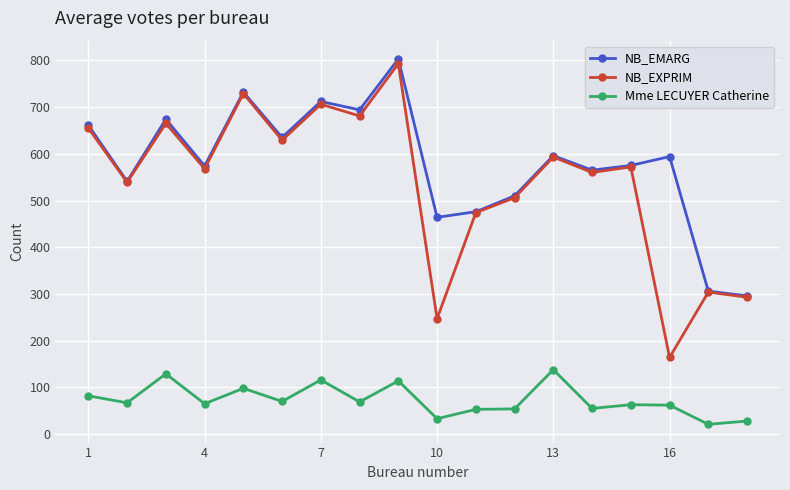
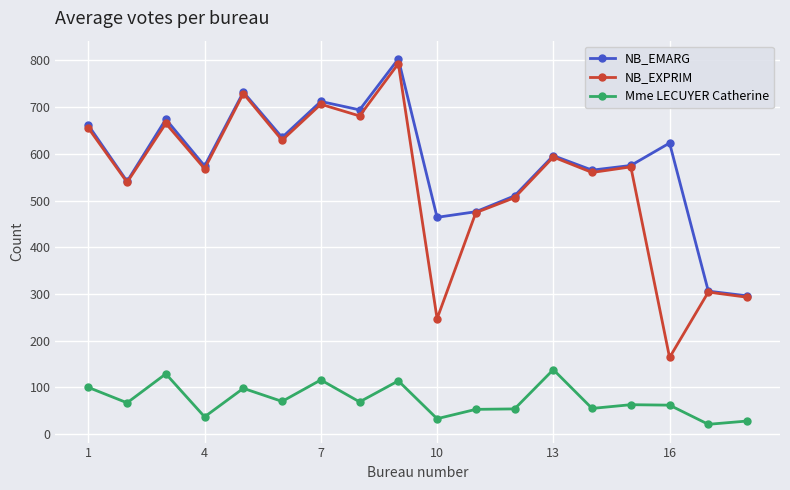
  {
    "NB_EMARG": {
      "1": 660,
      "4": 570,
      "7": 710,
      "10": 460,
-     "16": 590
+     "16": 620
    },
    "NB_EXPRIM": {
      "1": 660,
      "4": 570,
      "7": 710,
      "10": 250,
      "16": 160
    },
    "Mme LECUYER Catherine": {
-     "1": 80,
-     "4": 70,
+     "1": 100,
+     "4": 40,
      "7": 120,
      "10": 30,
      "13": 140,
      "16": 60
    }
  }
